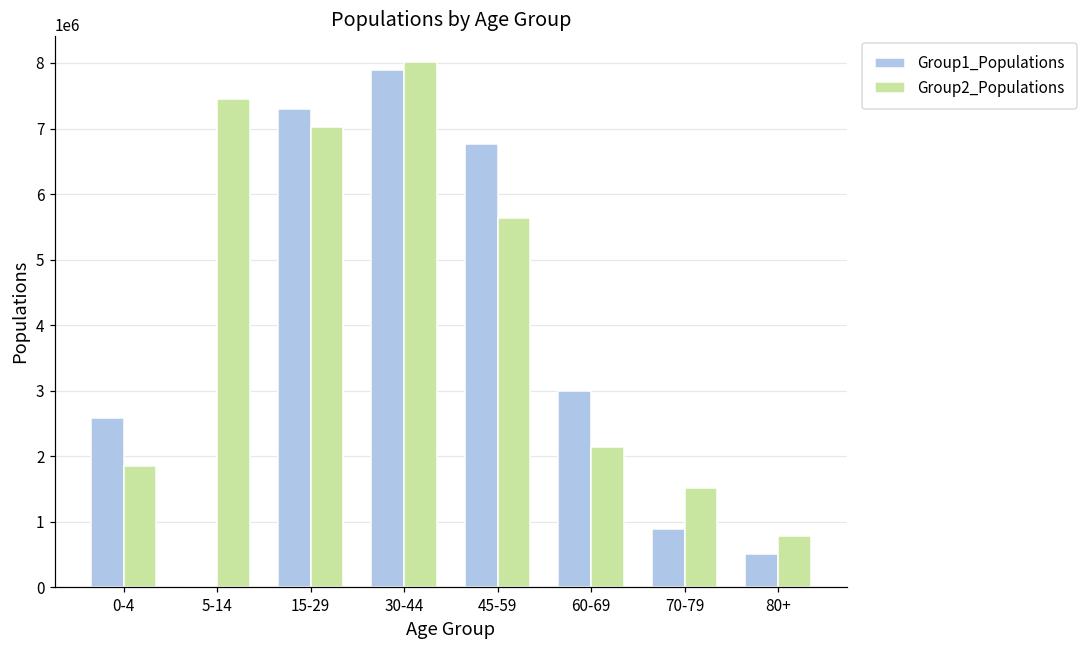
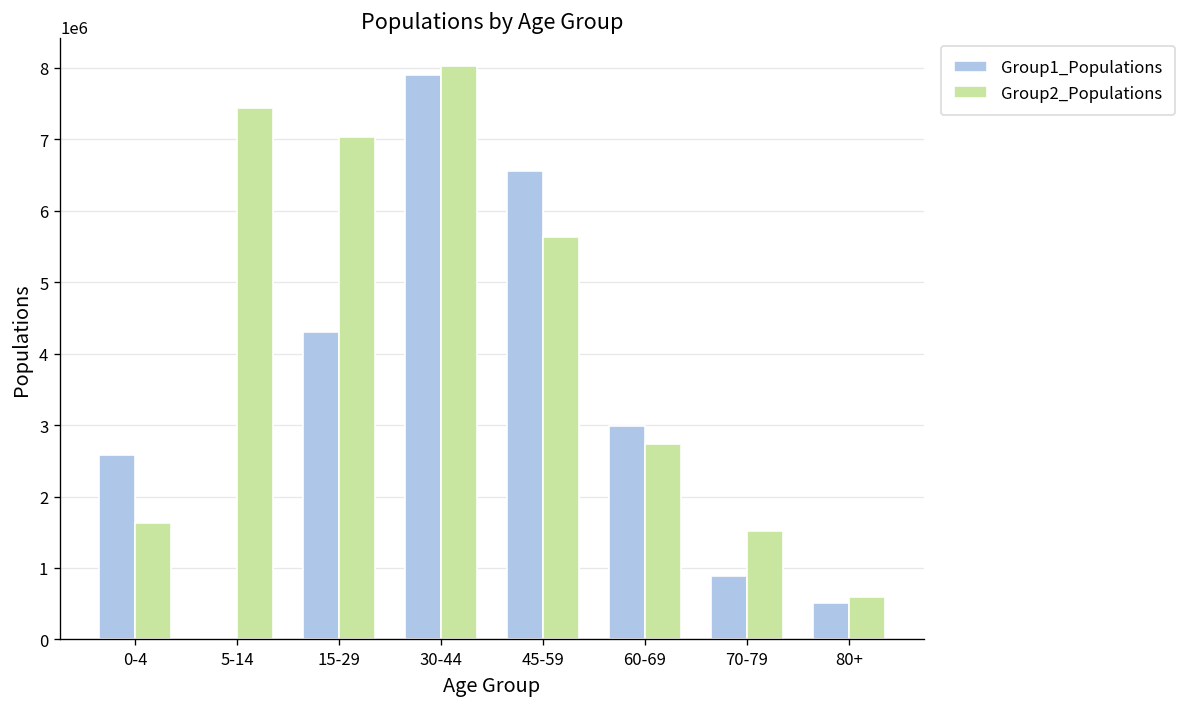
  {
    "Group1_Populations": {
      "0-4": 2600000,
-     "15-29": 7300000,
+     "15-29": 4300000,
      "30-44": 7900000,
-     "45-59": 6800000,
+     "45-59": 6600000,
      "60-69": 3000000,
      "70-79": 900000,
      "80+": 500000
    },
    "Group2_Populations": {
-     "0-4": 1800000,
+     "0-4": 1600000,
      "5-14": 7400000,
      "15-29": 7000000,
      "30-44": 8000000,
      "45-59": 5600000,
-     "60-69": 2100000,
+     "60-69": 2700000,
      "70-79": 1500000,
-     "80+": 800000
+     "80+": 600000
    }
  }
